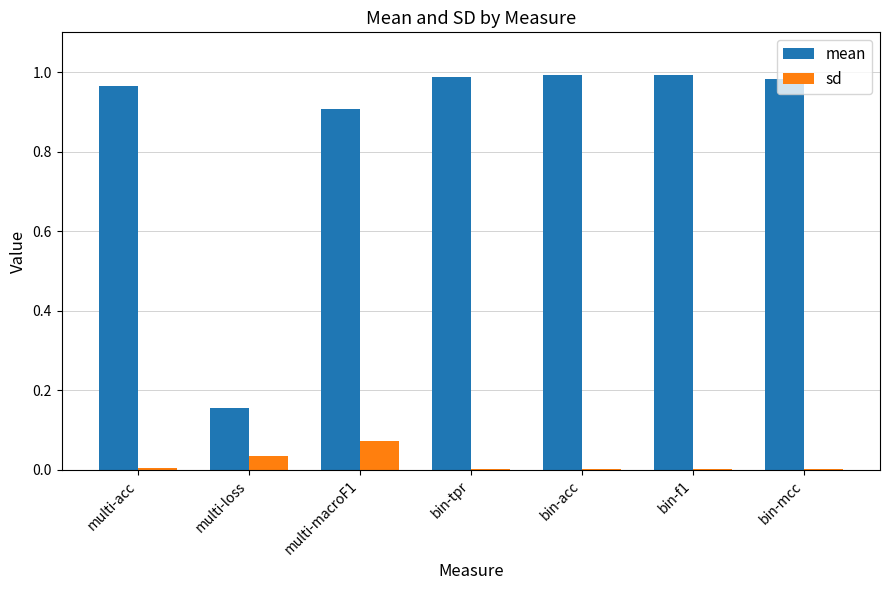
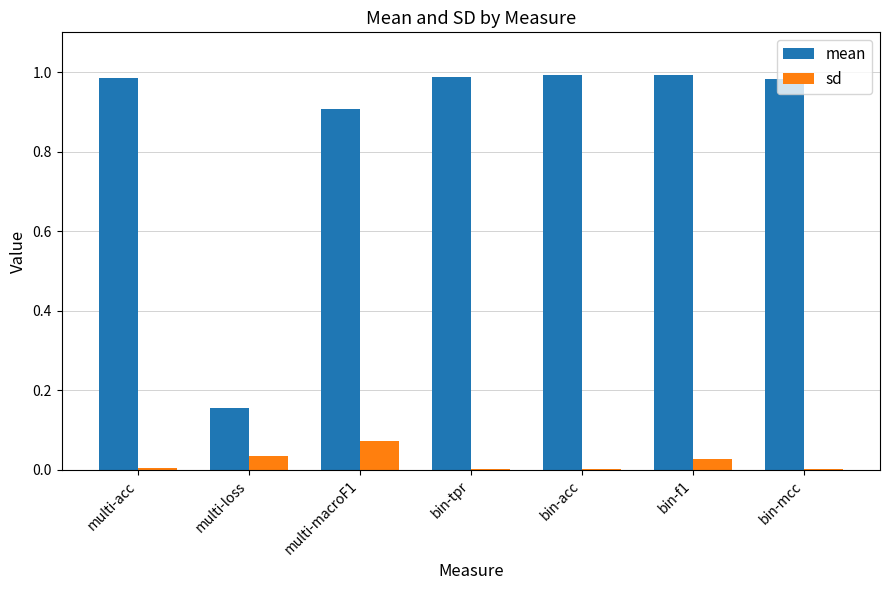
  {
    "mean": {
-     "multi-acc": 0.96,
+     "multi-acc": 0.99,
      "multi-loss": 0.16,
      "multi-macroF1": 0.91,
      "bin-tpr": 0.99,
      "bin-acc": 0.99,
      "bin-f1": 0.99
    },
    "sd": {
      "multi-loss": 0.03,
      "multi-macroF1": 0.07,
-     "bin-f1": 0.00
+     "bin-f1": 0.03
    }
  }
